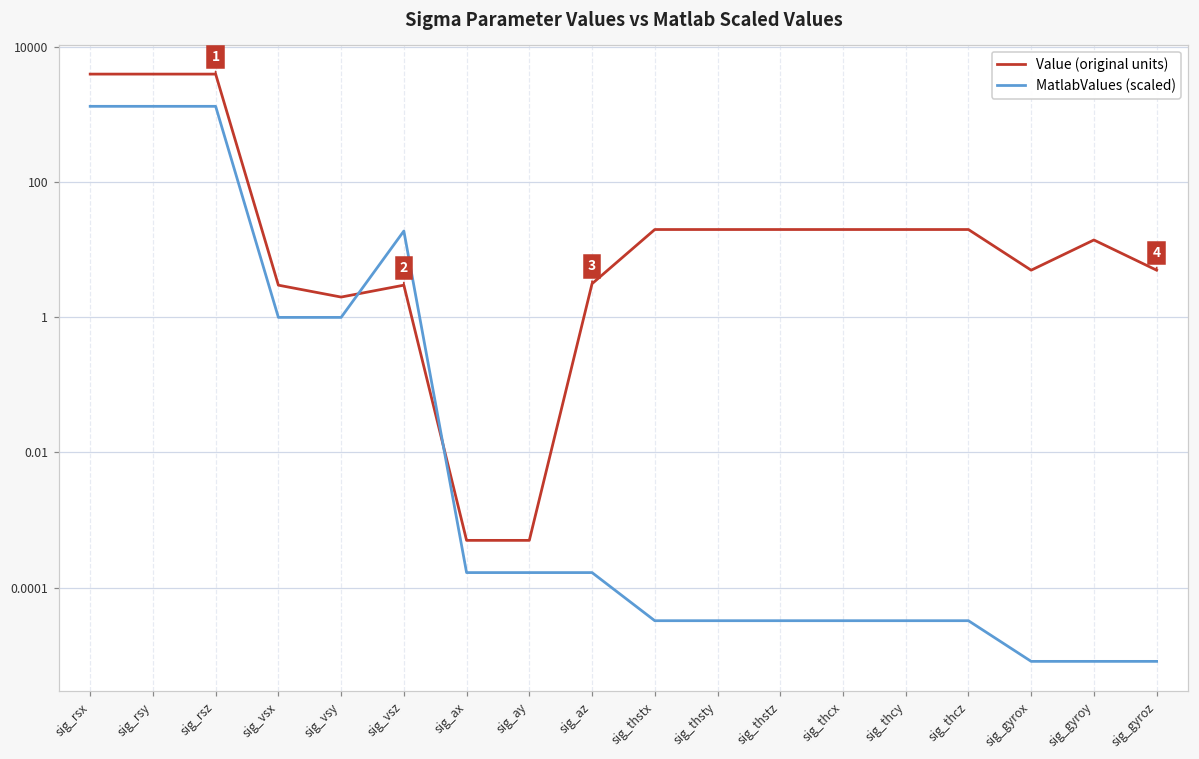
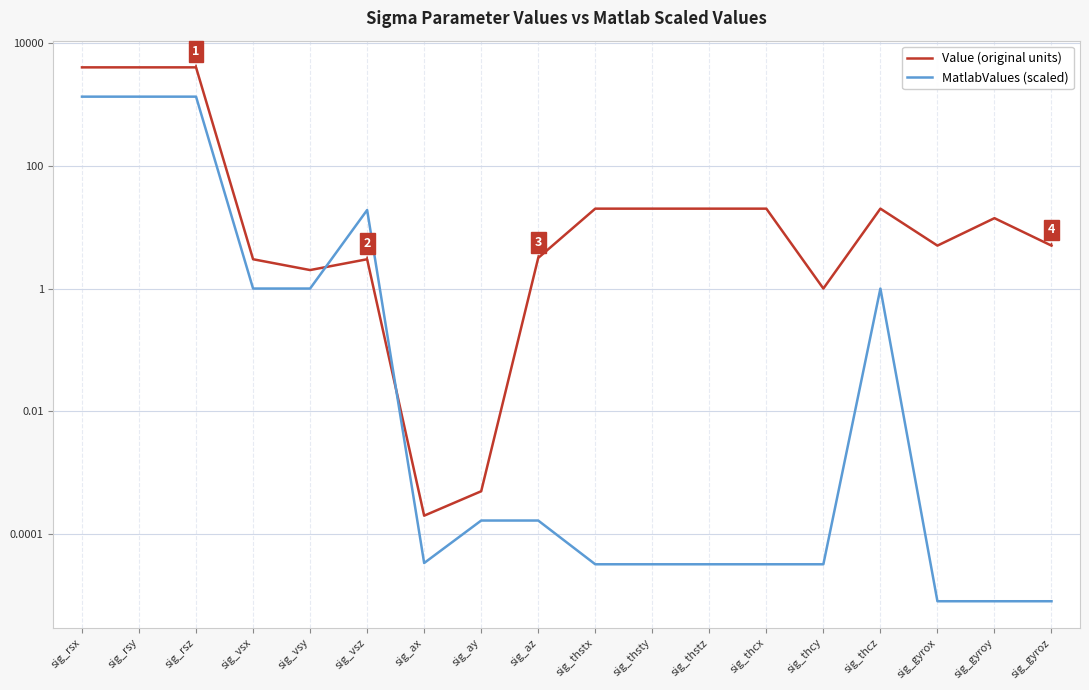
  {
    "Value (original units)": {
      "sig_rsx": 4000,
      "sig_rsy": 4000,
      "sig_vsx": 3,
      "sig_vsy": 2.0,
-     "sig_ax": 0.0005,
+     "sig_ax": 0.0002,
      "sig_ay": 0.0005,
      "sig_thstx": 20,
      "sig_thsty": 20,
      "sig_thstz": 20,
      "sig_thcx": 20,
-     "sig_thcy": 20,
+     "sig_thcy": 1,
      "sig_thcz": 20,
      "sig_gyrox": 5,
      "sig_gyroy": 14
    },
    "MatlabValues (scaled)": {
      "sig_rsx": 1300,
      "sig_rsy": 1300,
      "sig_rsz": 1300,
      "sig_vsx": 1.0,
      "sig_vsy": 1.0,
      "sig_vsz": 19,
-     "sig_ax": 0.00017,
+     "sig_ax": 0.00003,
      "sig_ay": 0.00017,
      "sig_az": 0.00017,
      "sig_thstx": 0.00003,
      "sig_thsty": 0.00003,
      "sig_thstz": 0.00003,
      "sig_thcx": 0.00003,
      "sig_thcy": 0.00003,
-     "sig_thcz": 0,
+     "sig_thcz": 1,
      "sig_gyrox": 0.000008,
      "sig_gyroy": 0.000008,
      "sig_gyroz": 0.000008
    }
  }
